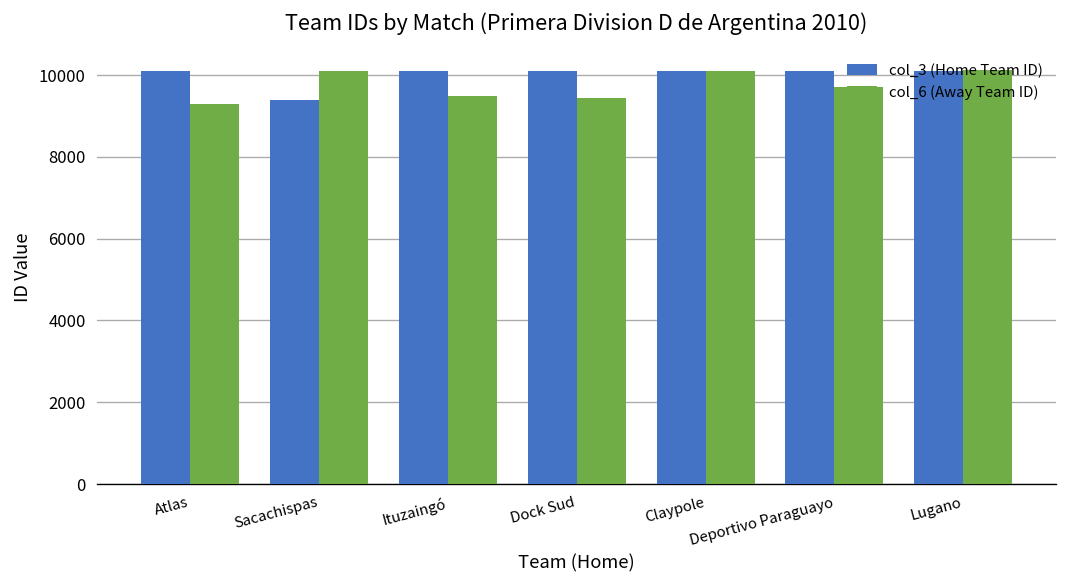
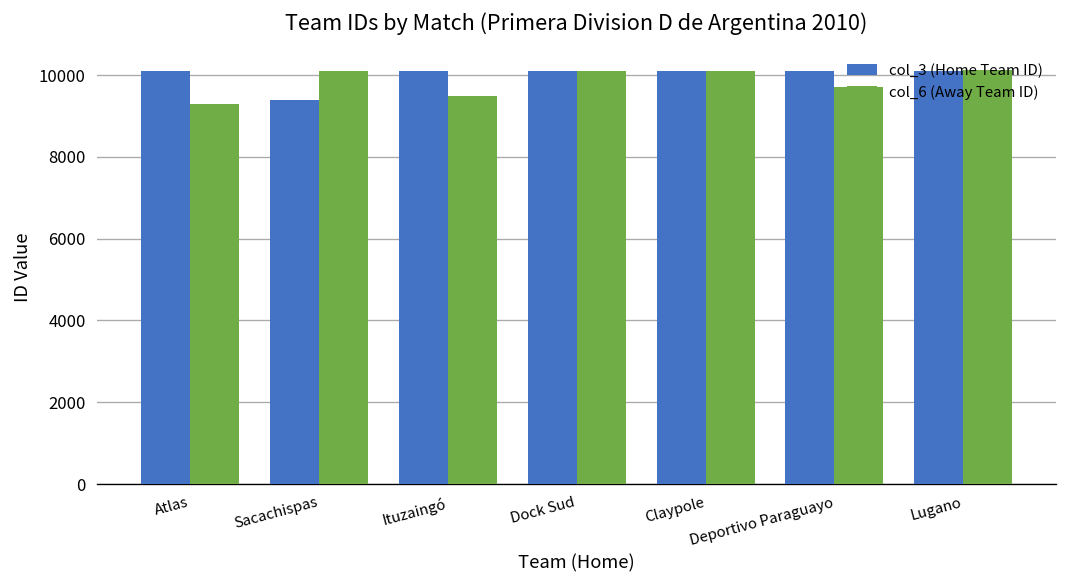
  {
    "col_3 (Home Team ID)": {
      "Atlas": 10100,
      "Sacachispas": 9400,
      "Ituzaingó": 10100,
      "Dock Sud": 10100,
      "Claypole": 10100,
      "Deportivo Paraguayo": 10100,
      "Lugano": 10100
    },
    "col_6 (Away Team ID)": {
      "Atlas": 9300,
      "Sacachispas": 10100,
      "Ituzaingó": 9500,
-     "Dock Sud": 9400,
+     "Dock Sud": 10100,
      "Claypole": 10100,
      "Deportivo Paraguayo": 9700,
      "Lugano": 10100
    }
  }
